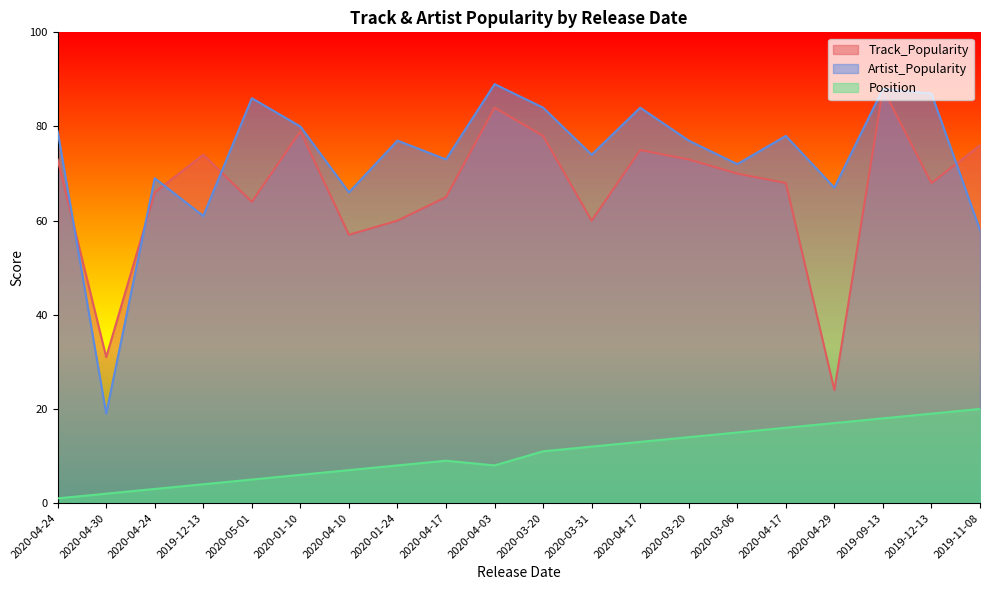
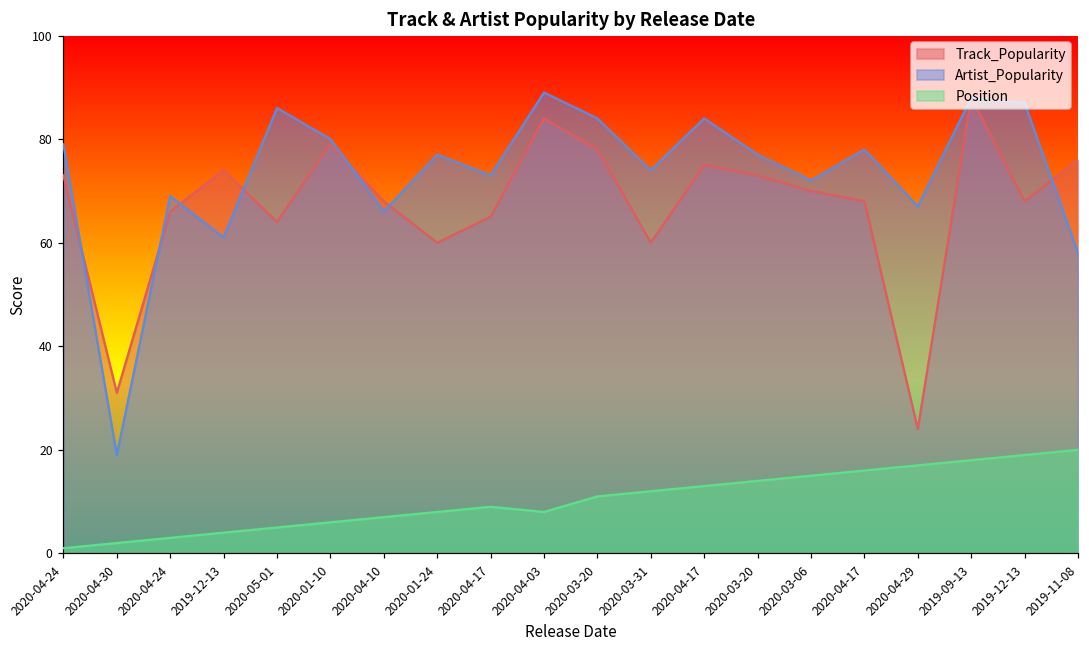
  {
    "Track_Popularity": {
      "2020-04-30": 31,
      "2020-05-01": 64,
      "2020-01-10": 79,
-     "2020-04-10": 57,
+     "2020-04-10": 68,
      "2020-01-24": 60,
      "2020-04-03": 84,
      "2020-03-31": 60,
      "2020-03-06": 70,
      "2020-04-29": 24,
      "2019-11-08": 76
    },
    "Artist_Popularity": {
      "2020-04-30": 19,
      "2020-05-01": 86,
      "2020-01-10": 80,
      "2020-04-10": 66,
      "2020-01-24": 77,
      "2020-04-03": 89,
      "2020-03-31": 74,
      "2020-03-06": 72,
      "2020-04-29": 67,
      "2019-11-08": 58
    },
    "Position": {
      "2020-04-30": 2,
      "2020-05-01": 5,
      "2020-01-10": 6,
      "2020-04-10": 7,
      "2020-01-24": 8,
      "2020-04-03": 8,
      "2020-03-31": 12,
      "2020-03-06": 15,
      "2020-04-29": 17,
      "2019-09-13": 18,
      "2019-11-08": 20
    }
  }
